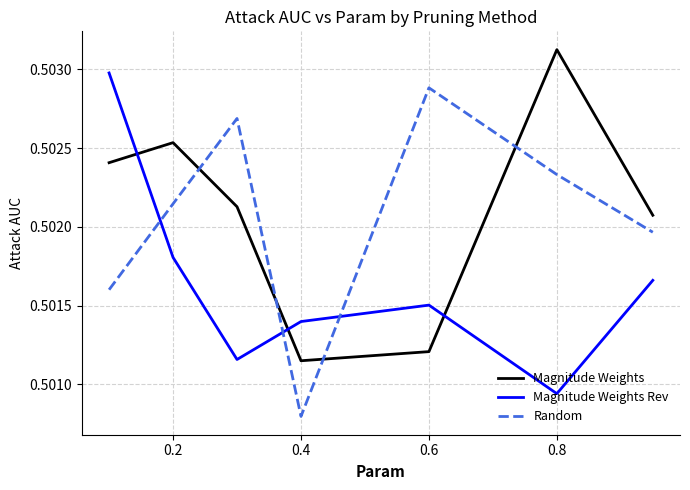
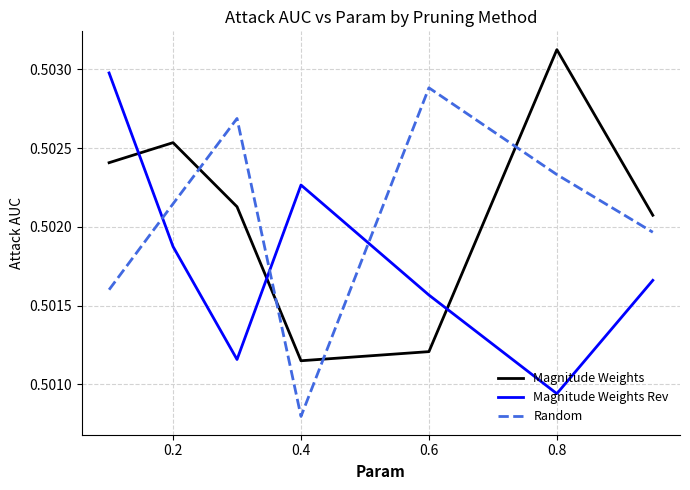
  {
    "Magnitude Weights": {
      "0.2": 0.50253,
      "0.4": 0.50115,
      "0.6": 0.50121,
      "0.8": 0.50312
    },
    "Magnitude Weights Rev": {
-     "0.2": 0.50181,
-     "0.4": 0.50140,
-     "0.6": 0.50150,
+     "0.2": 0.50187,
+     "0.4": 0.50227,
+     "0.6": 0.50157,
      "0.8": 0.50094
    },
    "Random": {
      "0.2": 0.50215,
      "0.4": 0.50080,
      "0.6": 0.50288,
      "0.8": 0.50233
    }
  }
